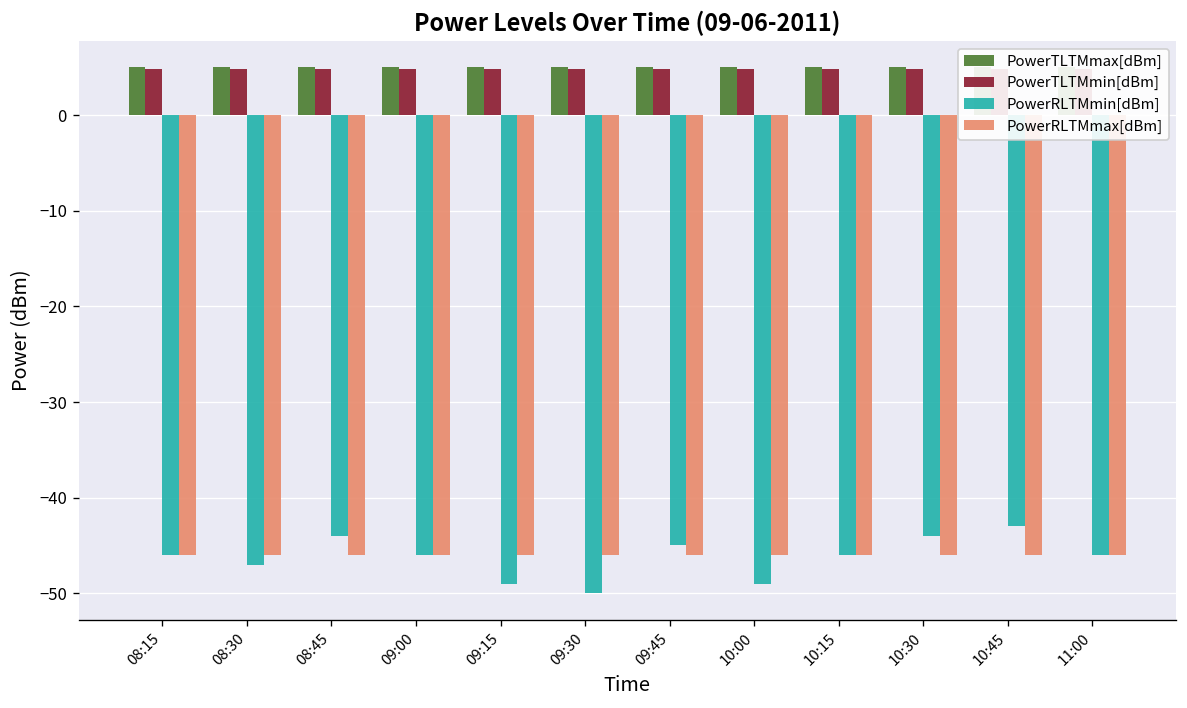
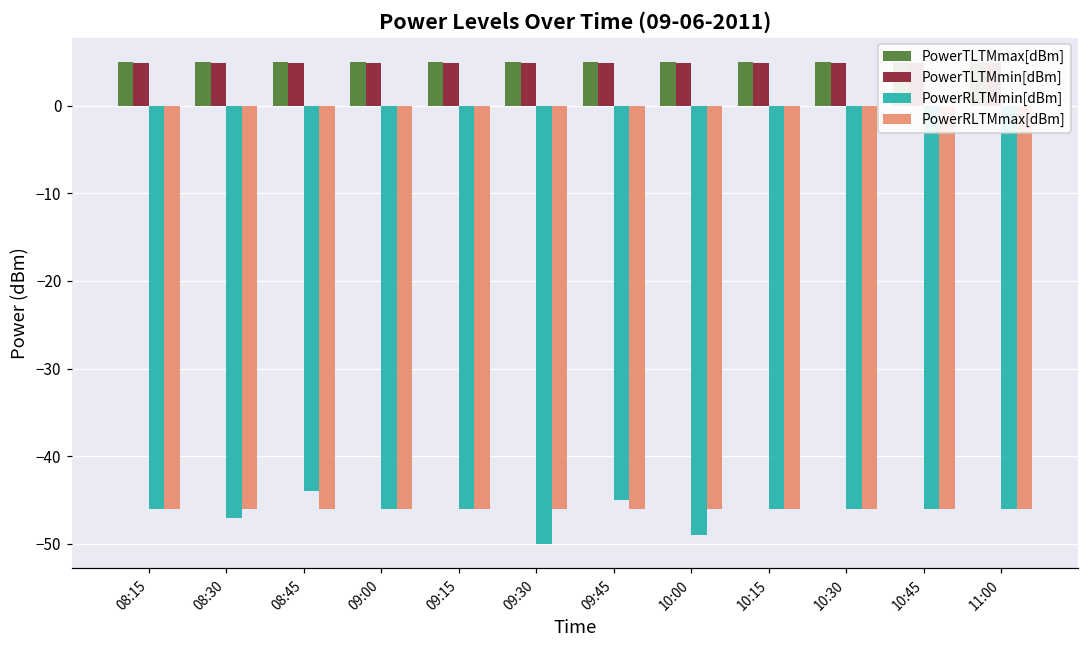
  {
    "PowerTLTMmax[dBm]": {
      "08:15": 5,
      "08:30": 5,
      "08:45": 5,
      "09:00": 5,
      "09:15": 5,
      "09:30": 5,
      "09:45": 5,
      "10:00": 5,
      "10:15": 5,
      "10:30": 5
    },
    "PowerTLTMmin[dBm]": {
      "08:15": 5,
      "08:30": 5,
      "08:45": 5,
      "09:00": 5,
      "09:15": 5,
      "09:30": 5,
      "09:45": 5,
      "10:00": 5,
      "10:15": 5,
      "10:30": 5
    },
    "PowerRLTMmin[dBm]": {
      "08:15": -46,
      "08:30": -47,
      "08:45": -44,
      "09:00": -46,
-     "09:15": -49,
+     "09:15": -46,
      "09:30": -50,
      "09:45": -45,
      "10:00": -49,
      "10:15": -46,
-     "10:30": -44,
-     "10:45": -43,
+     "10:30": -46,
+     "10:45": -46,
      "11:00": -46
    },
    "PowerRLTMmax[dBm]": {
      "08:15": -46,
      "08:30": -46,
      "08:45": -46,
      "09:00": -46,
      "09:15": -46,
      "09:30": -46,
      "09:45": -46,
      "10:00": -46,
      "10:15": -46,
      "10:30": -46,
      "10:45": -46,
      "11:00": -46
    }
  }
